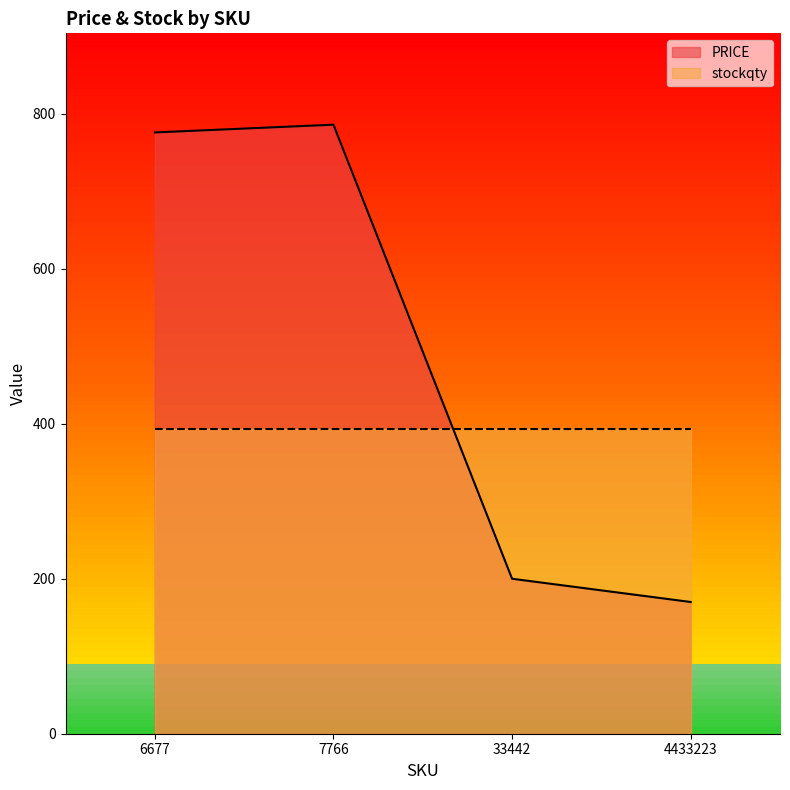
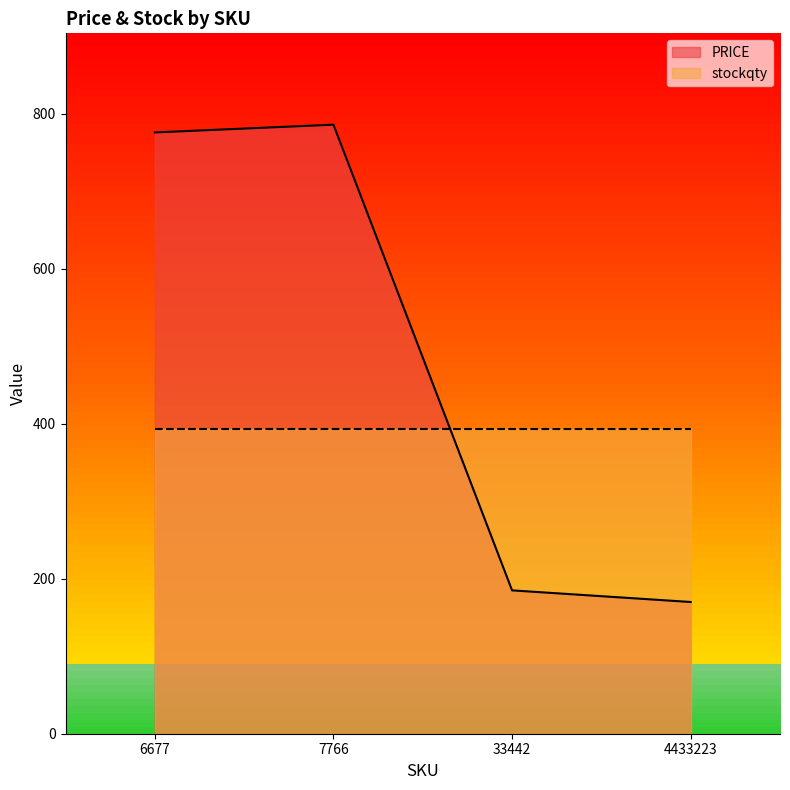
  {
    "PRICE": {
      "6677": 780,
      "7766": 790,
-     "33442": 200,
+     "33442": 190,
      "4433223": 170
    },
    "stockqty": {
      "6677": 390,
      "7766": 390,
      "33442": 390,
      "4433223": 390
    }
  }
